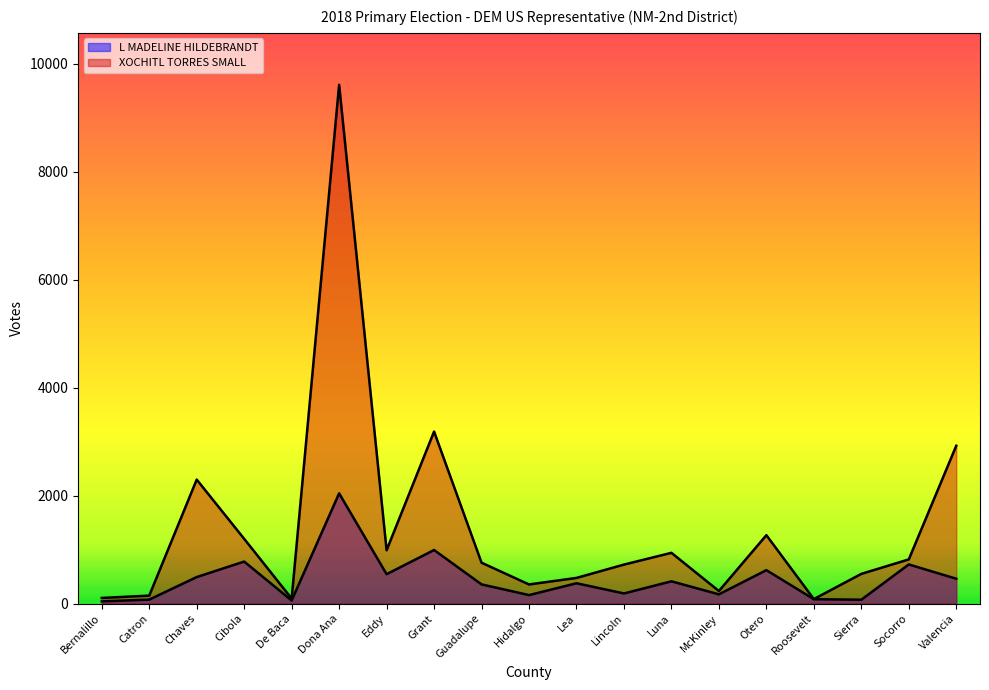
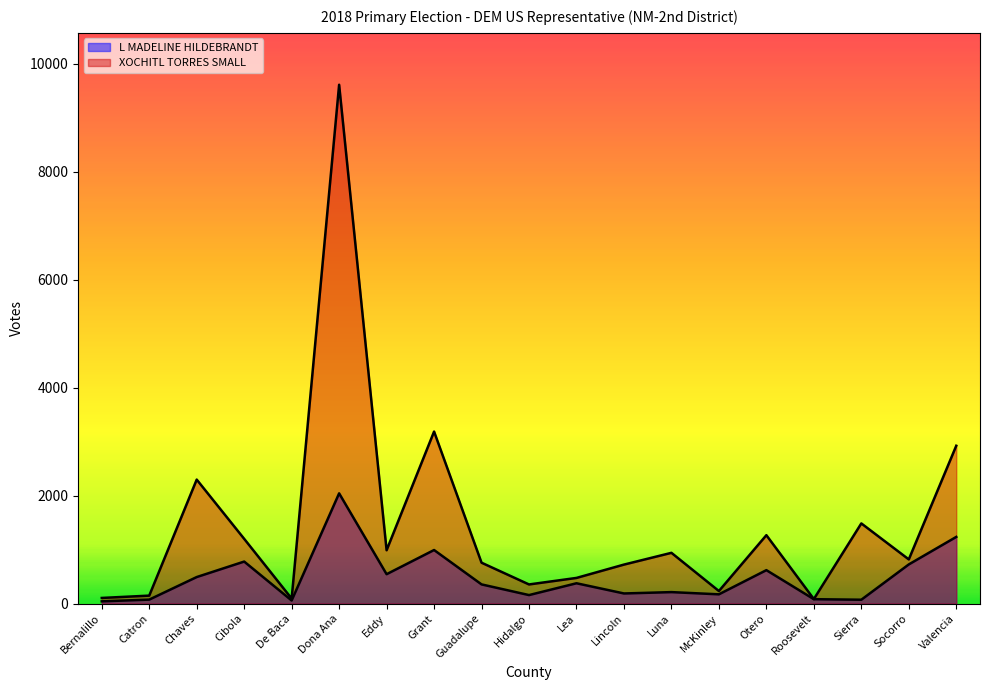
  {
    "L MADELINE HILDEBRANDT": {
      "Bernalillo": 0,
      "Catron": 100,
      "Chaves": 500,
      "Cibola": 800,
      "Dona Ana": 2000,
      "Eddy": 500,
      "Grant": 1000,
      "Guadalupe": 400,
      "Hidalgo": 200,
      "Lea": 400,
      "Lincoln": 200,
-     "Luna": 400,
+     "Luna": 200,
      "McKinley": 200,
      "Otero": 600,
      "Sierra": 100,
      "Socorro": 700,
-     "Valencia": 500
+     "Valencia": 1200
    },
    "XOCHITL TORRES SMALL": {
      "Bernalillo": 100,
      "Catron": 100,
      "Chaves": 2300,
      "Cibola": 1200,
      "Dona Ana": 9600,
      "Eddy": 1000,
      "Grant": 3200,
      "Guadalupe": 800,
      "Hidalgo": 400,
      "Lea": 500,
      "Lincoln": 700,
      "Luna": 900,
      "McKinley": 200,
      "Otero": 1300,
-     "Sierra": 600,
+     "Sierra": 1500,
      "Socorro": 800,
      "Valencia": 2900
    }
  }
